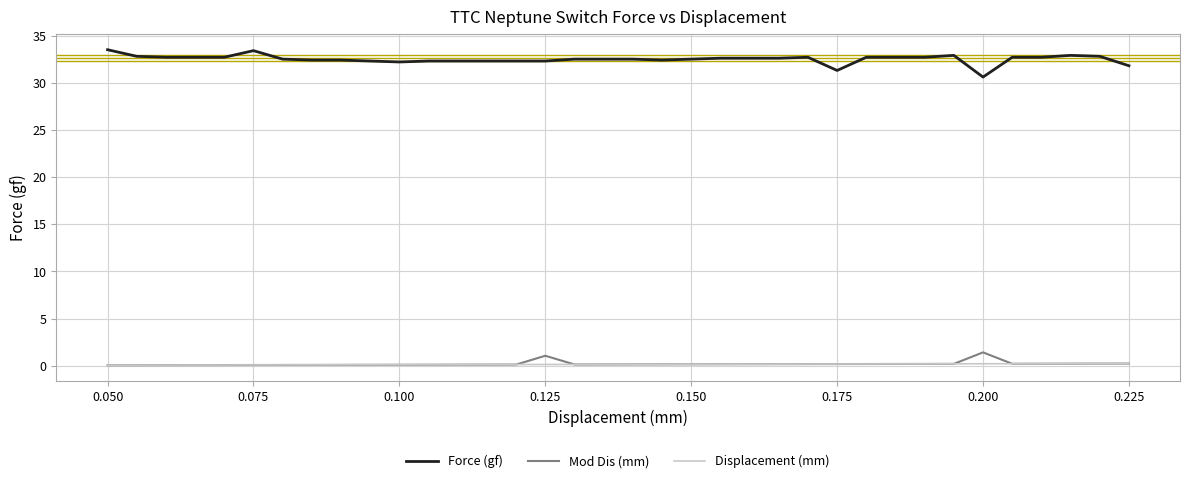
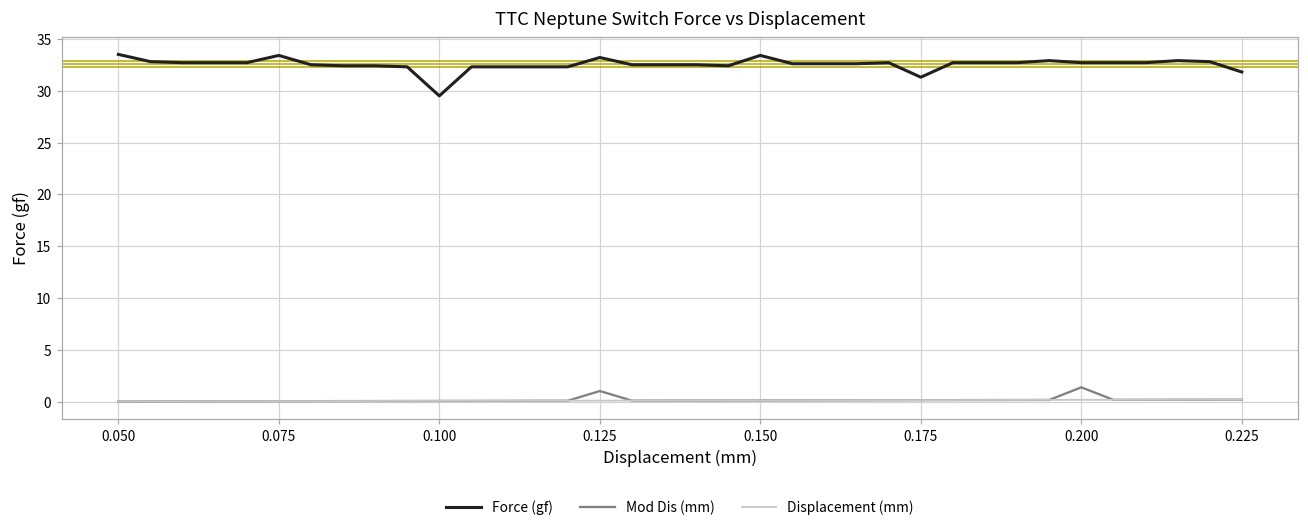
  {
    "Force (gf)": {
      "0.050": 34,
      "0.075": 33,
-     "0.100": 32,
-     "0.125": 32,
-     "0.150": 32.5,
+     "0.100": 30,
+     "0.125": 33,
+     "0.150": 33.4,
      "0.175": 31,
-     "0.200": 31,
+     "0.200": 33,
      "0.225": 32
    },
    "Mod Dis (mm)": {
      "0.125": 1,
      "0.200": 1
    },
    "Displacement (mm)": {
      "0.125": 0,
      "0.200": 0
    }
  }
